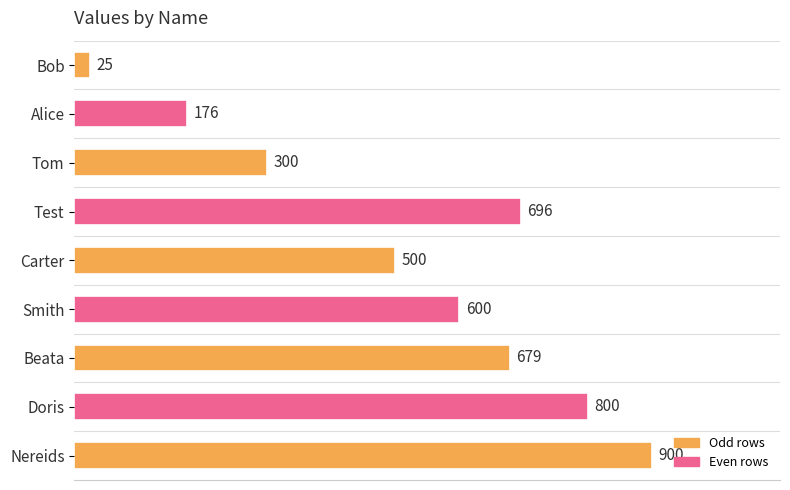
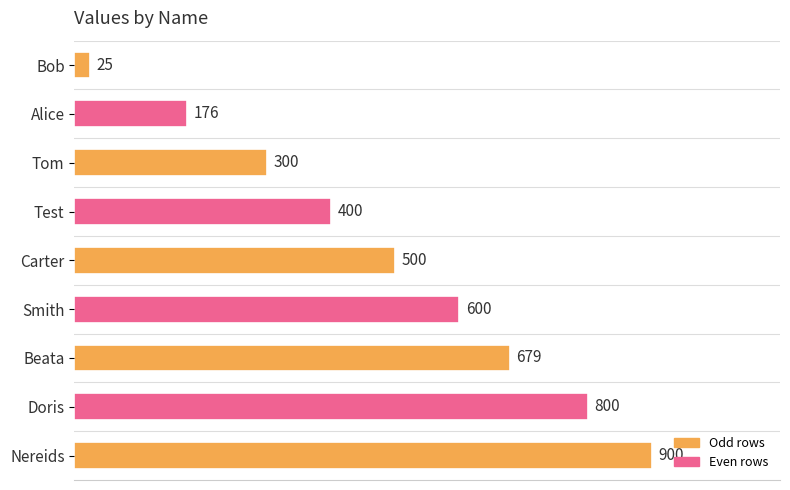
  {
    "Bob": 25,
    "Alice": 176,
    "Tom": 300,
-   "Test": 696,
+   "Test": 400,
    "Carter": 500,
    "Smith": 600,
    "Beata": 679,
    "Doris": 800,
    "Nereids": 900
  }
